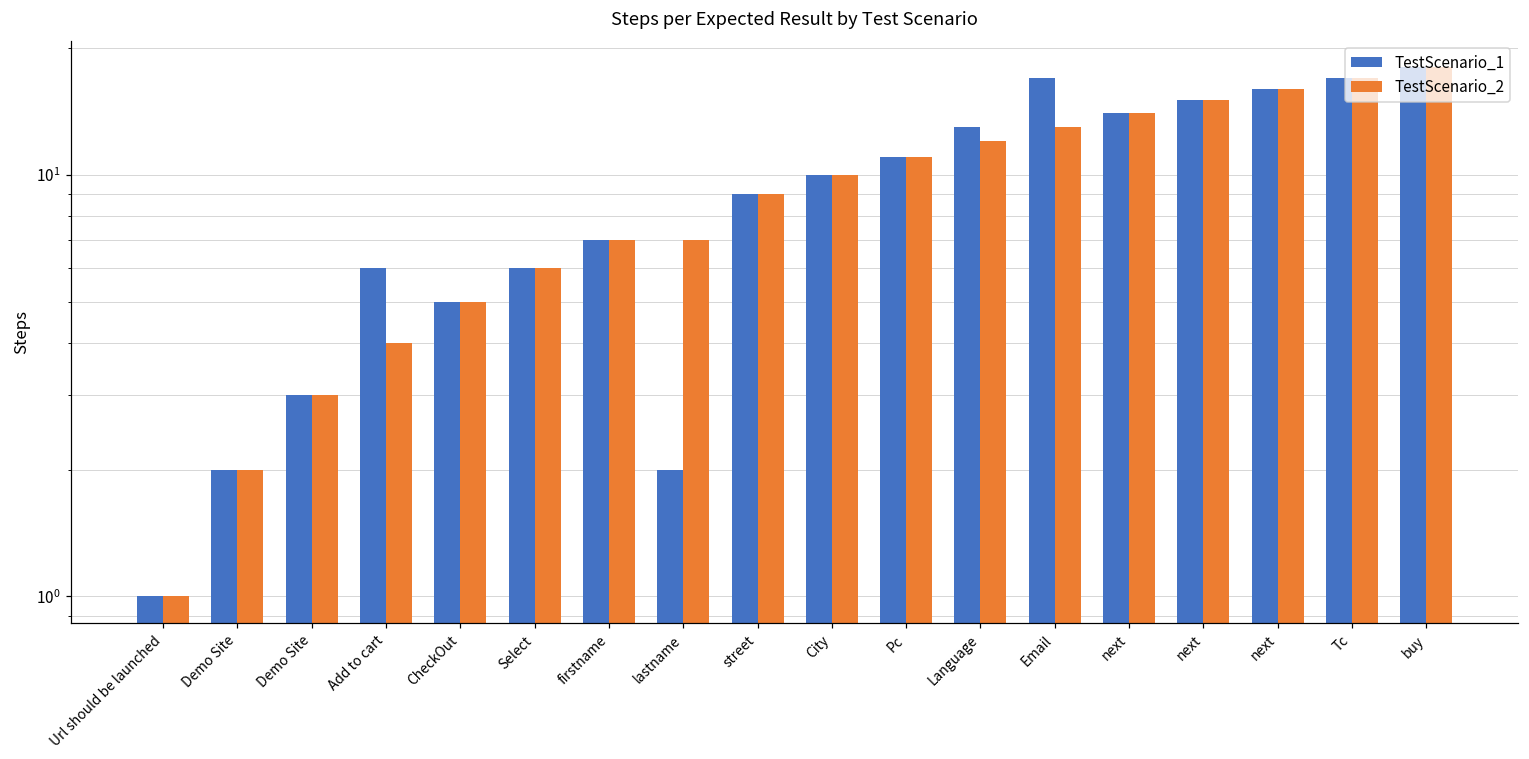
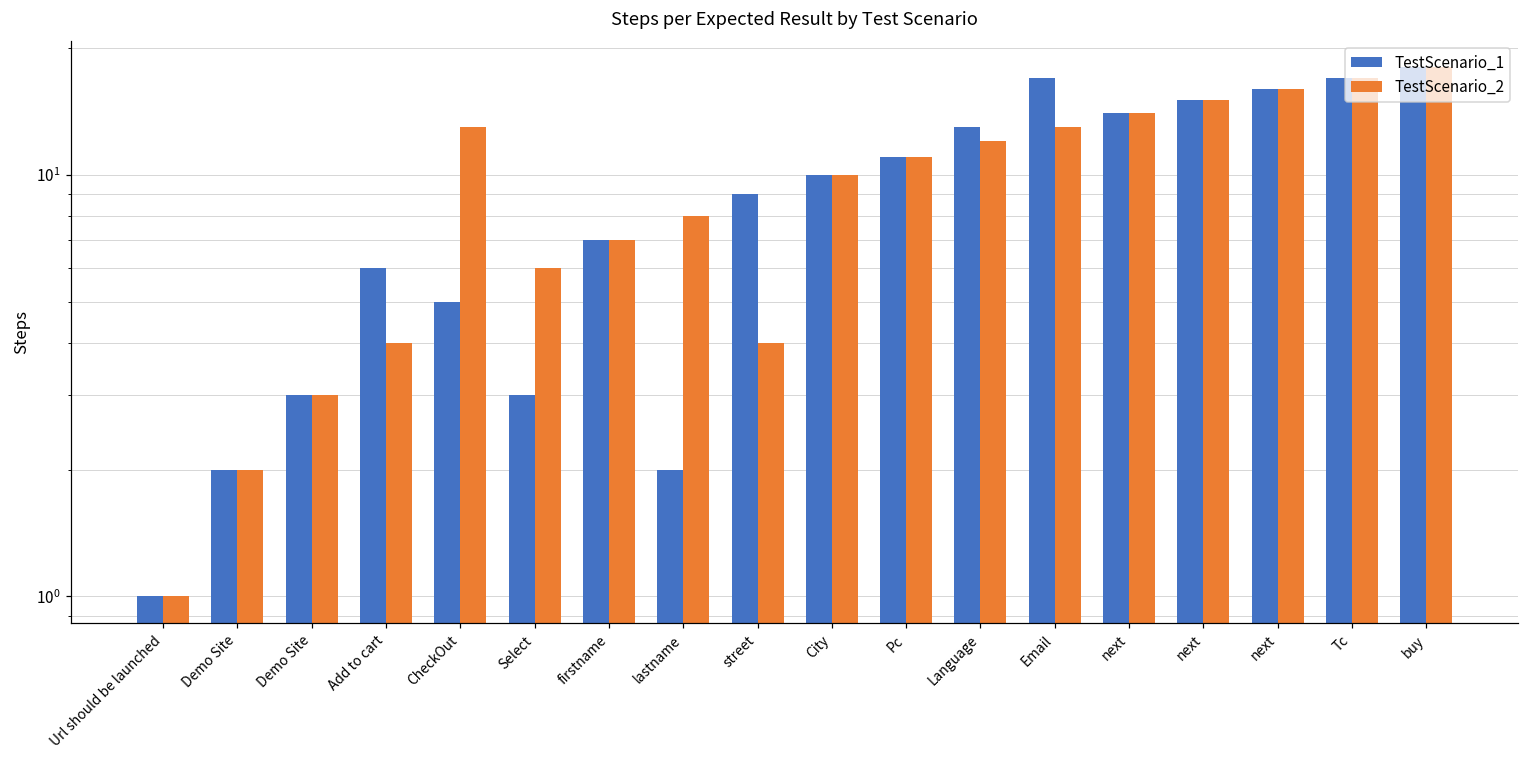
  {
    "TestScenario_1": {
      "Url should be launched": 1,
      "Add to cart": 6,
      "CheckOut": 5,
-     "Select": 6,
+     "Select": 3,
      "firstname": 7,
      "lastname": 2,
      "street": 9,
      "City": 10,
      "Pc": 11,
      "Language": 13,
      "Email": 17,
      "Tc": 17
    },
    "TestScenario_2": {
      "Url should be launched": 1,
      "Add to cart": 4,
-     "CheckOut": 5,
+     "CheckOut": 13,
      "Select": 6,
      "firstname": 7,
-     "lastname": 7,
-     "street": 9,
+     "lastname": 8,
+     "street": 4,
      "City": 10,
      "Pc": 11,
      "Language": 12,
      "Email": 13
    }
  }
